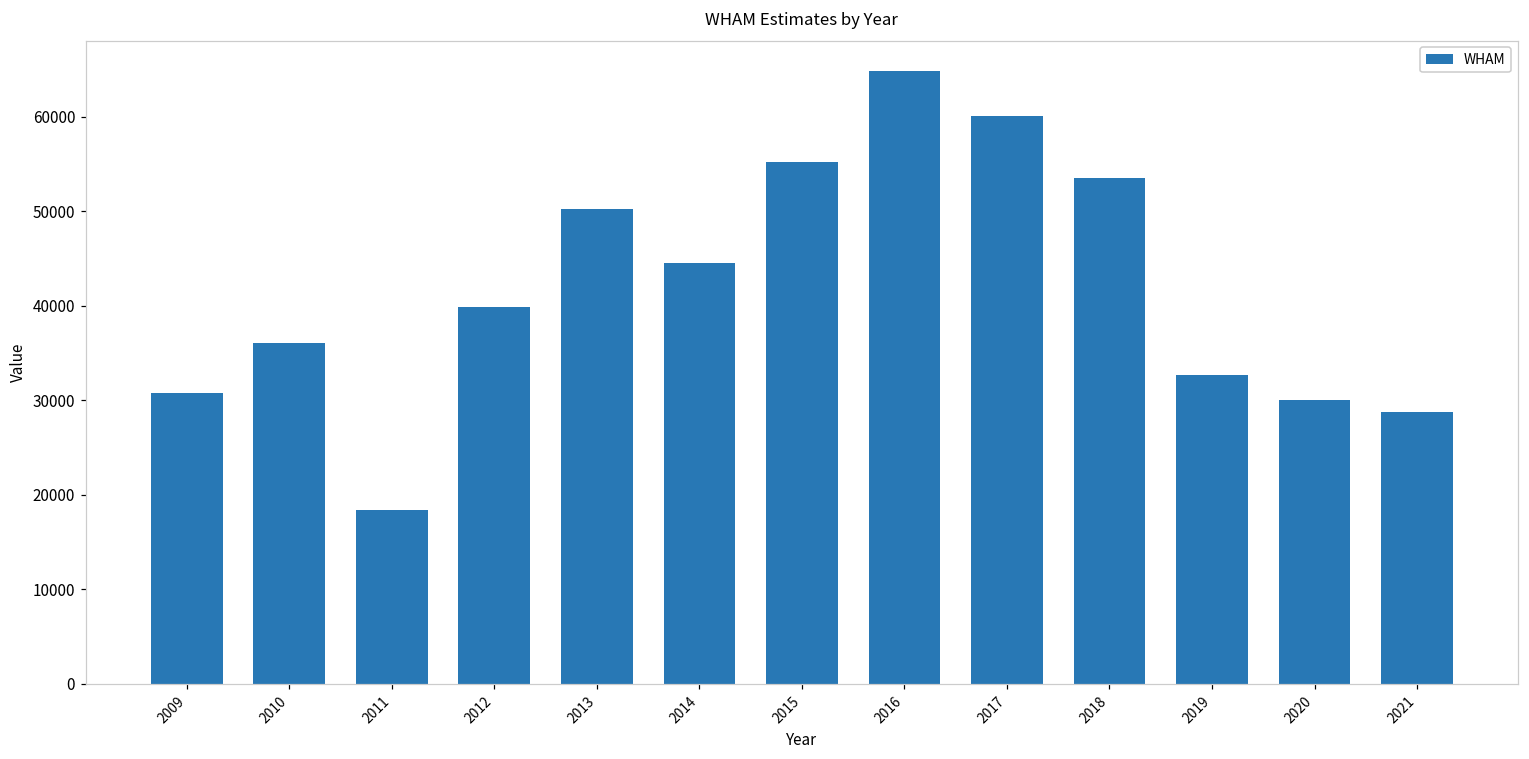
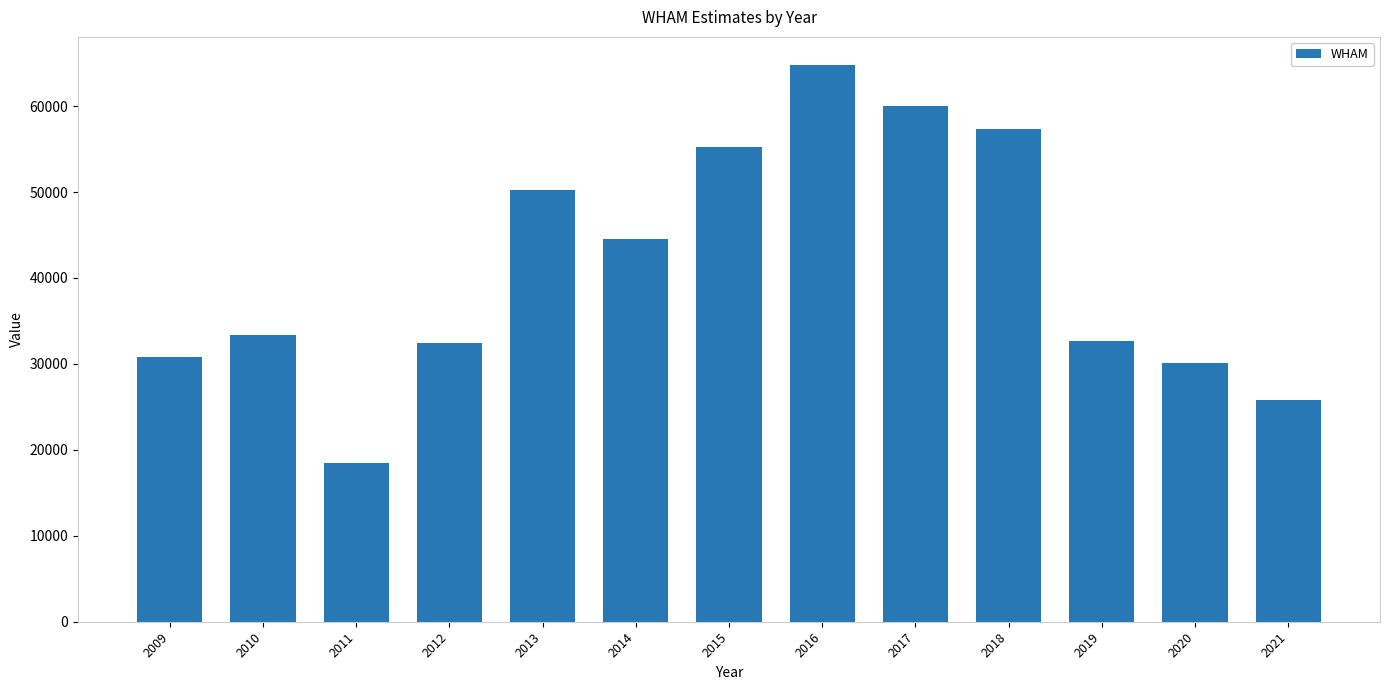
  {
    "2009": 31000,
-   "2010": 36000,
+   "2010": 33000,
    "2011": 18000,
-   "2012": 40000,
+   "2012": 32000,
    "2013": 50000,
    "2014": 45000,
    "2015": 55000,
    "2016": 65000,
    "2017": 60000,
-   "2018": 54000,
+   "2018": 57000,
    "2019": 33000,
    "2020": 30000,
-   "2021": 29000
+   "2021": 26000
  }
